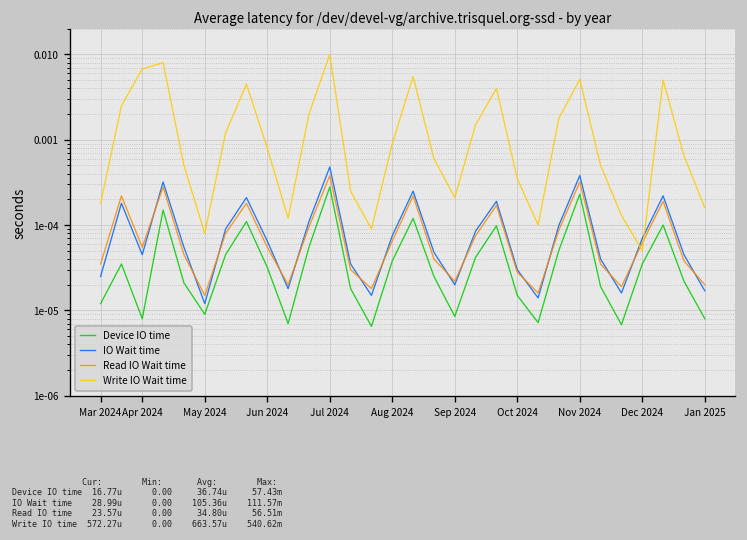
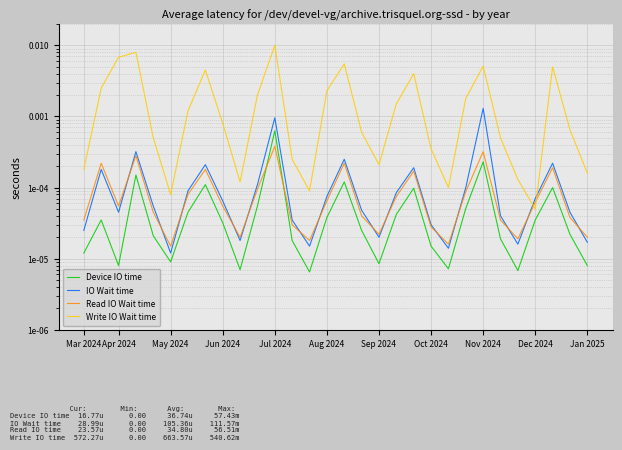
  {
    "Device IO time": {
      "Mar 2024": 0.000012,
      "Apr 2024": 0.000008,
      "May 2024": 0.000009,
      "Jun 2024": 0.00003,
-     "Jul 2024": 0.00028,
+     "Jul 2024": 0.0006,
      "Aug 2024": 0.00004,
      "Sep 2024": 0.000009,
      "Oct 2024": 0.000015,
      "Nov 2024": 0.00023,
      "Dec 2024": 0.00004,
      "Jan 2025": 0.000008
    },
    "IO Wait time": {
      "Mar 2024": 0.000025,
      "Apr 2024": 0.00005,
      "May 2024": 0.000012,
      "Jun 2024": 0.00007,
-     "Jul 2024": 0.0005,
+     "Jul 2024": 0.0010,
      "Aug 2024": 0.00008,
      "Sep 2024": 0.000020,
-     "Nov 2024": 0.0004,
+     "Nov 2024": 0.0013,
      "Dec 2024": 0.00007,
      "Jan 2025": 0.000017
    },
    "Read IO Wait time": {
      "Mar 2024": 0.00004,
      "Apr 2024": 0.00006,
      "May 2024": 0.000015,
      "Jun 2024": 0.00006,
      "Jul 2024": 0.0004,
      "Aug 2024": 0.00007,
      "Sep 2024": 0.000022,
      "Nov 2024": 0.0003,
      "Dec 2024": 0.00006,
      "Jan 2025": 0.00002
    },
    "Write IO Wait time": {
      "Mar 2024": 0.00018,
      "Apr 2024": 0.007,
      "May 2024": 0.00008,
      "Jun 2024": 0.0008,
      "Jul 2024": 0.010,
-     "Aug 2024": 0.0009,
+     "Aug 2024": 0.0023,
      "Sep 2024": 0.0002,
      "Oct 2024": 0.0004,
      "Nov 2024": 0.005,
      "Dec 2024": 0.00005,
      "Jan 2025": 0.00016
    }
  }
